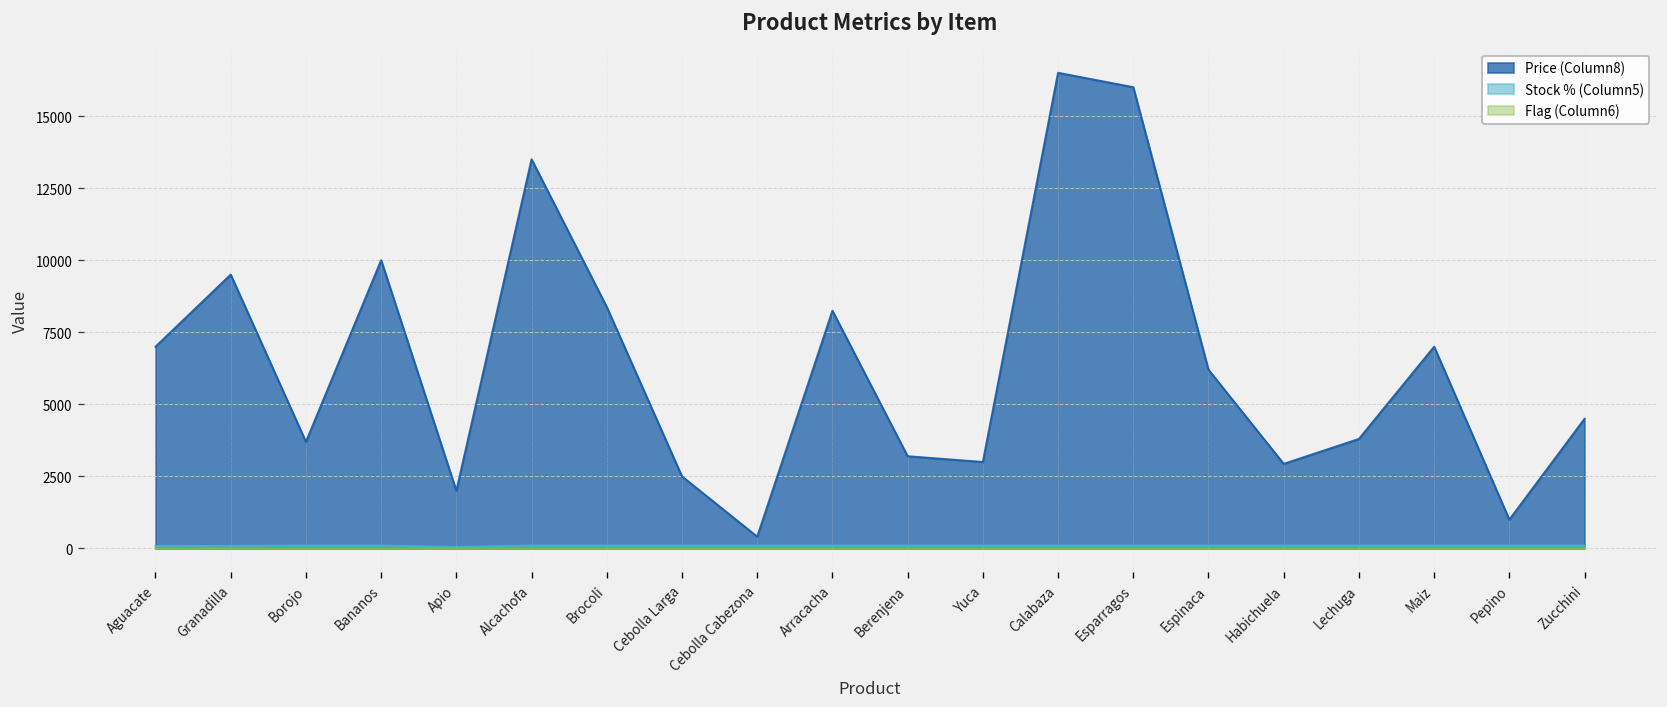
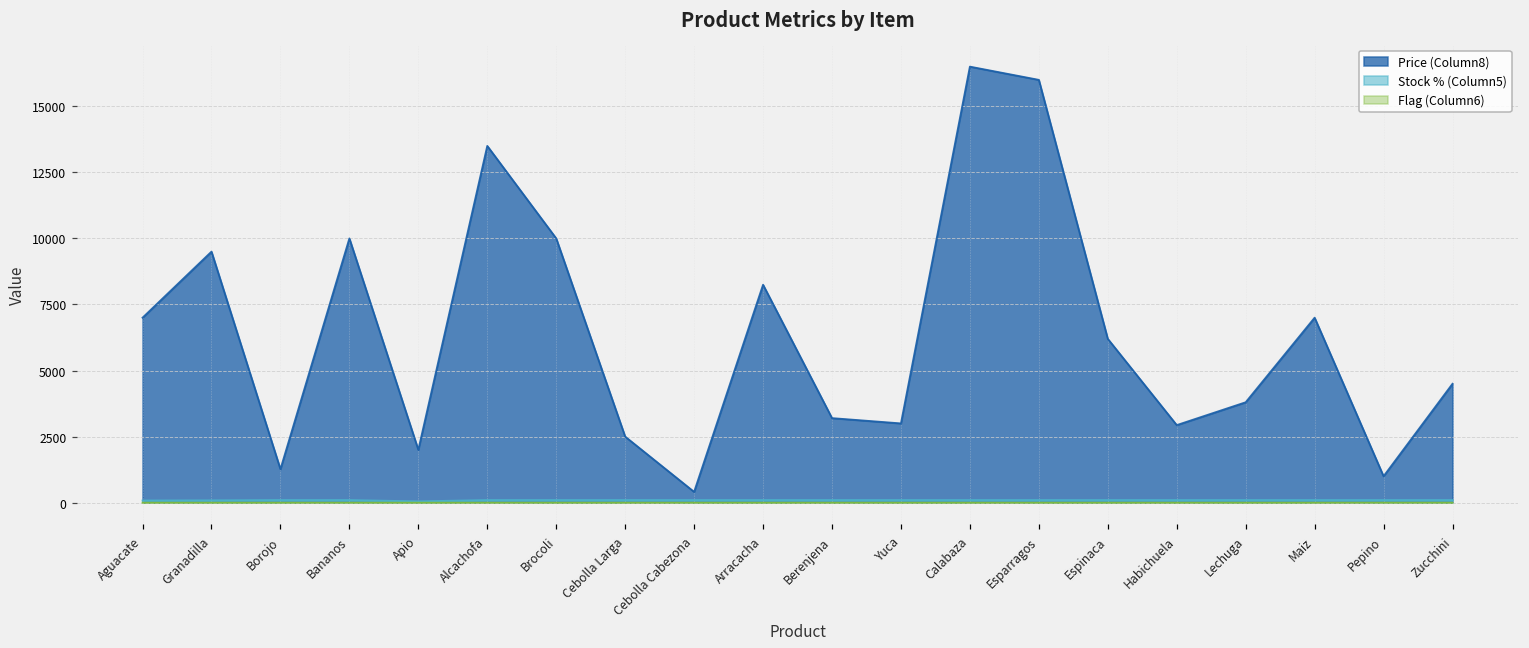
  {
    "Price (Column8)": {
      "Aguacate": 7000,
      "Granadilla": 9500,
-     "Borojo": 3700,
+     "Borojo": 1300,
      "Bananos": 10000,
      "Apio": 2000,
      "Alcachofa": 13500,
-     "Brocoli": 8400,
+     "Brocoli": 10000,
      "Cebolla Larga": 2500,
      "Cebolla Cabezona": 400,
      "Arracacha": 8200,
      "Berenjena": 3200,
      "Yuca": 3000,
      "Calabaza": 16500,
      "Esparragos": 16000,
      "Espinaca": 6200,
      "Habichuela": 2900,
      "Lechuga": 3800,
      "Maiz": 7000,
      "Pepino": 1000,
      "Zucchini": 4500
    }
  }
